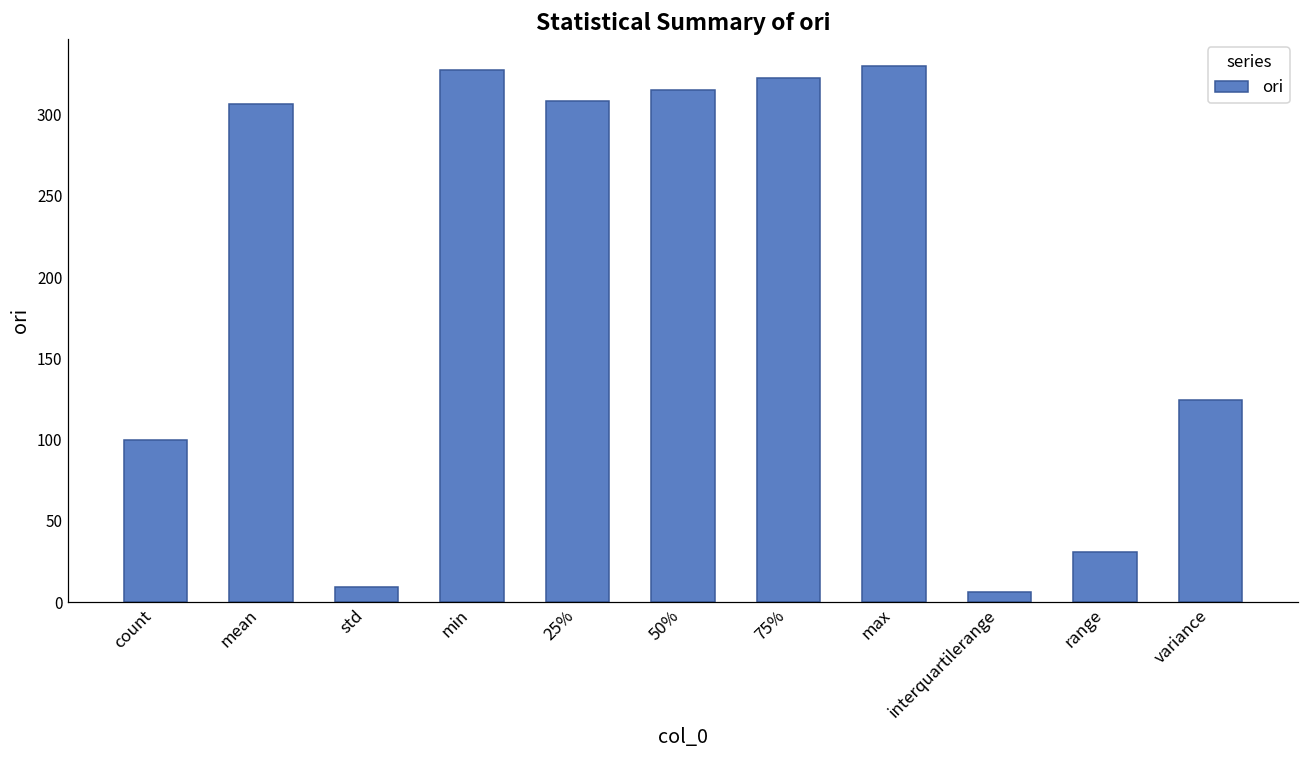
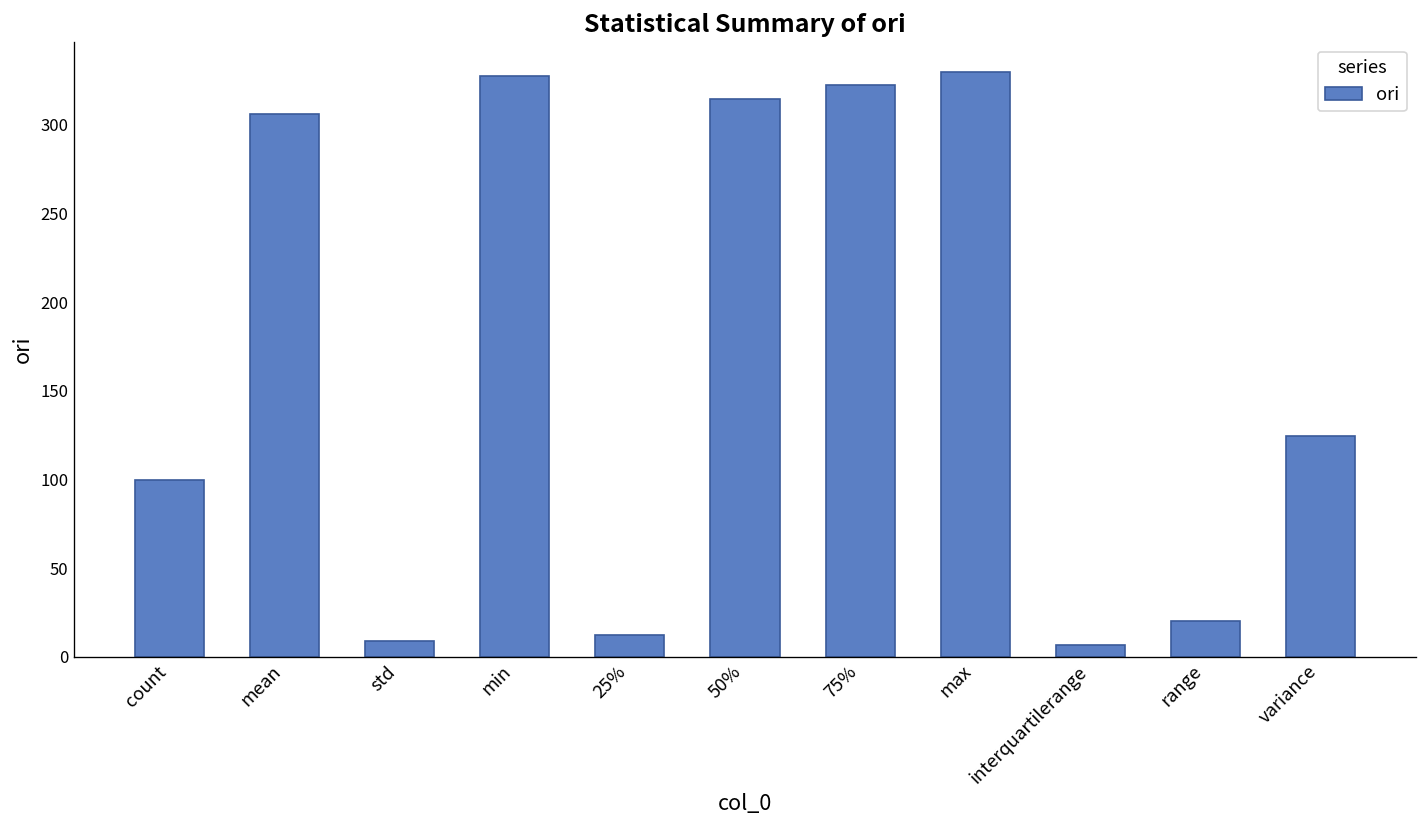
  {
    "count": 100,
    "mean": 306,
    "std": 9,
    "min": 327,
-   "25%": 308,
+   "25%": 13,
    "50%": 315,
    "75%": 323,
    "max": 330,
    "interquartilerange": 7,
-   "range": 31,
+   "range": 20,
    "variance": 125
  }
